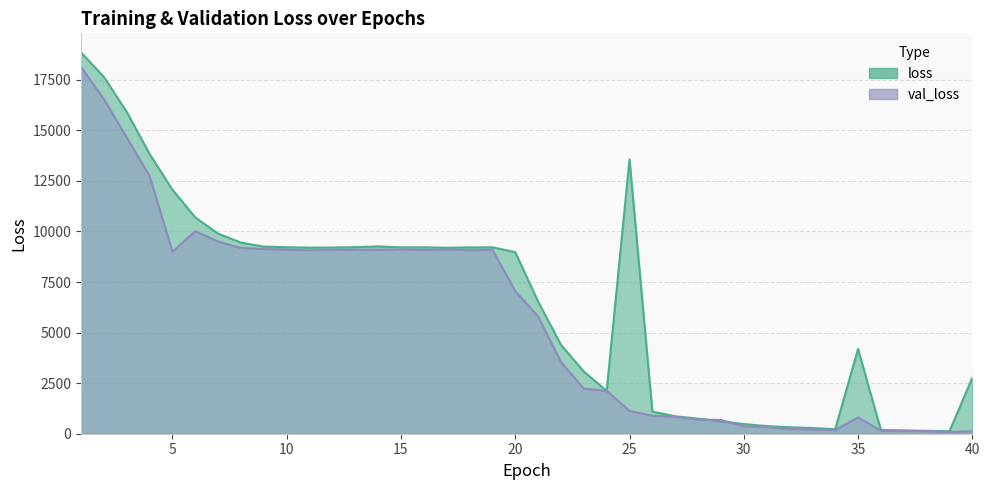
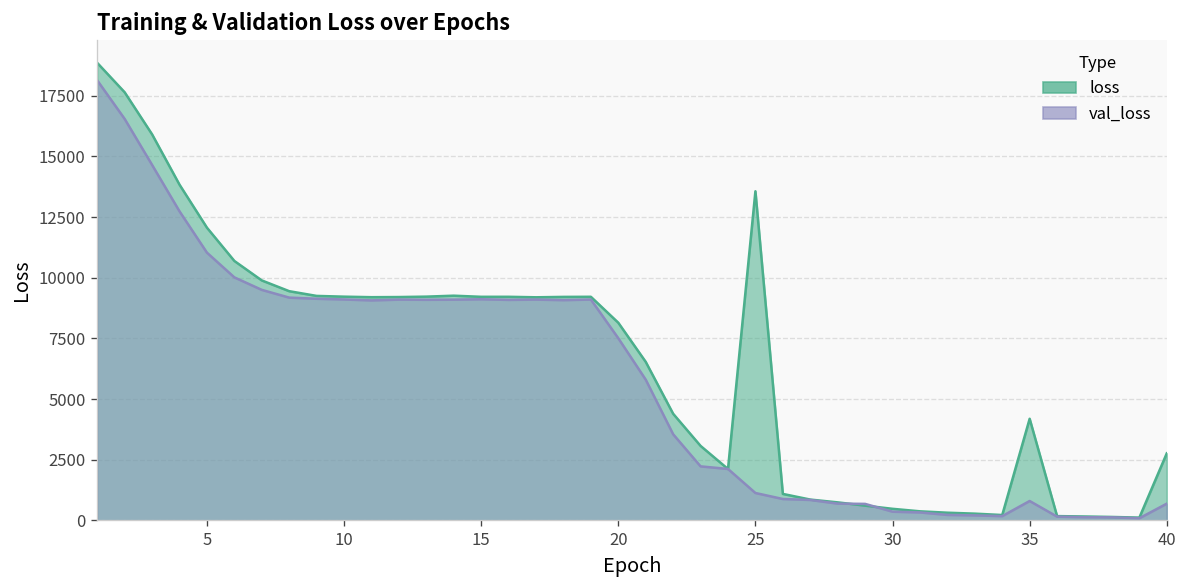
  {
    "loss": {
      "5": 12100,
-     "20": 9000,
+     "20": 8100,
      "25": 13600,
      "35": 4200,
      "40": 2800
    },
    "val_loss": {
-     "5": 9000,
-     "20": 7100,
+     "5": 11000,
+     "20": 7500,
      "25": 1100,
      "35": 800,
-     "40": 100
+     "40": 700
    }
  }
